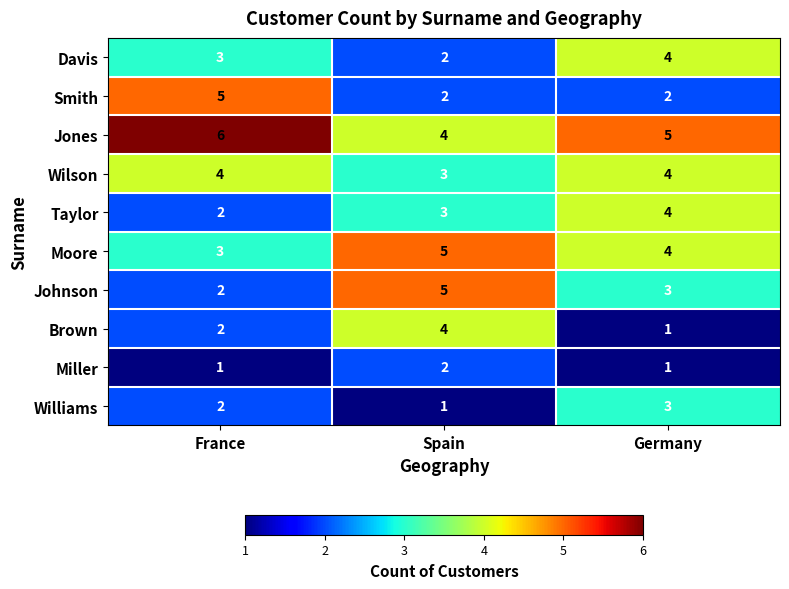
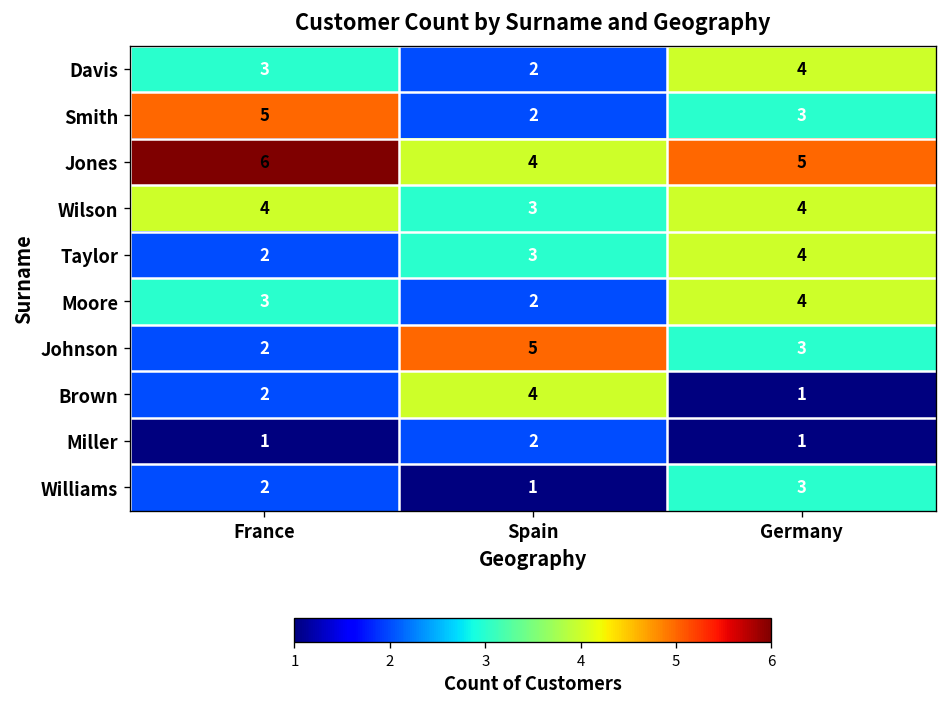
  {
    "Davis": {
      "France": 3,
      "Spain": 2,
      "Germany": 4
    },
    "Smith": {
      "France": 5,
      "Spain": 2,
-     "Germany": 2
+     "Germany": 3
    },
    "Jones": {
      "France": 6,
      "Spain": 4,
      "Germany": 5
    },
    "Wilson": {
      "France": 4,
      "Spain": 3,
      "Germany": 4
    },
    "Taylor": {
      "France": 2,
      "Spain": 3,
      "Germany": 4
    },
    "Moore": {
      "France": 3,
-     "Spain": 5,
+     "Spain": 2,
      "Germany": 4
    },
    "Johnson": {
      "France": 2,
      "Spain": 5,
      "Germany": 3
    },
    "Brown": {
      "France": 2,
      "Spain": 4,
      "Germany": 1
    },
    "Miller": {
      "France": 1,
      "Spain": 2,
      "Germany": 1
    },
    "Williams": {
      "France": 2,
      "Spain": 1,
      "Germany": 3
    }
  }
